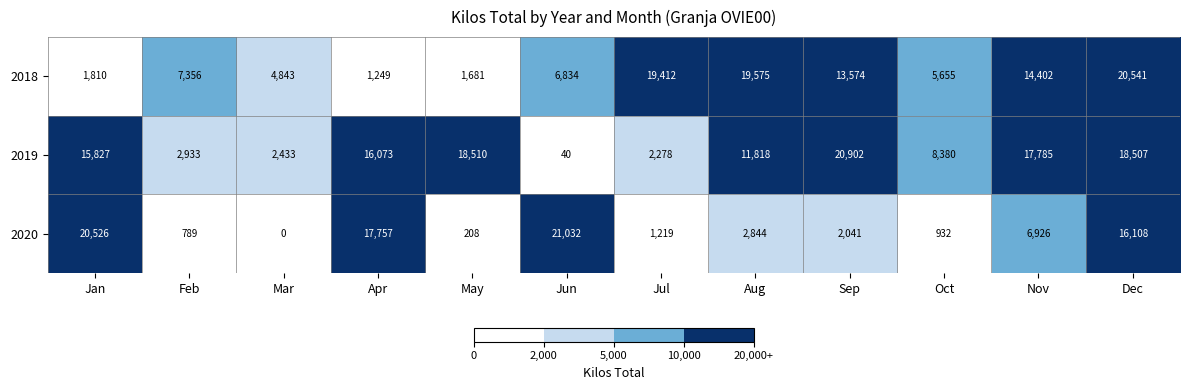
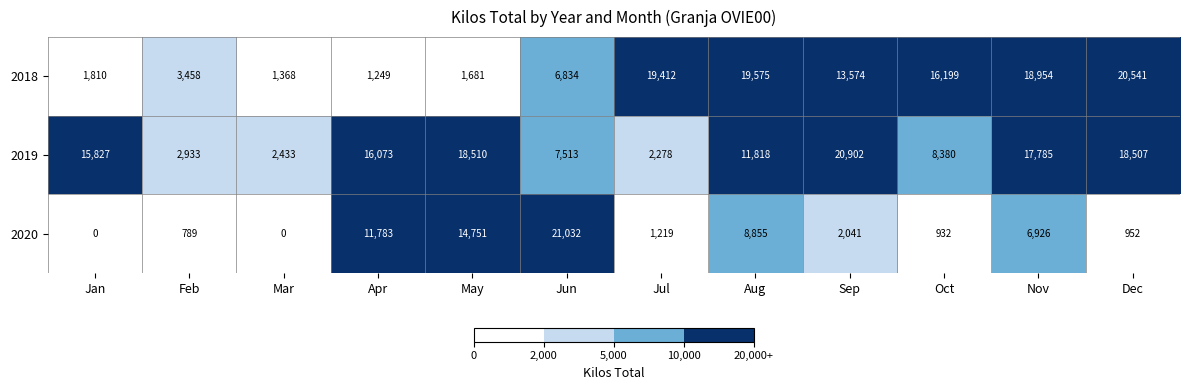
  {
    "2018": {
      "Jan": "1,810",
-     "Feb": "7,356",
-     "Mar": "4,843",
+     "Feb": "3,458",
+     "Mar": "1,368",
      "Apr": "1,249",
      "May": "1,681",
      "Jun": "6,834",
      "Jul": "19,412",
      "Aug": "19,575",
      "Sep": "13,574",
-     "Oct": "5,655",
-     "Nov": "14,402",
+     "Oct": "16,199",
+     "Nov": "18,954",
      "Dec": "20,541"
    },
    "2019": {
      "Jan": "15,827",
      "Feb": "2,933",
      "Mar": "2,433",
      "Apr": "16,073",
      "May": "18,510",
-     "Jun": "40",
+     "Jun": "7,513",
      "Jul": "2,278",
      "Aug": "11,818",
      "Sep": "20,902",
      "Oct": "8,380",
      "Nov": "17,785",
      "Dec": "18,507"
    },
    "2020": {
-     "Jan": "20,526",
+     "Jan": "0",
      "Feb": "789",
      "Mar": "0",
-     "Apr": "17,757",
-     "May": "208",
+     "Apr": "11,783",
+     "May": "14,751",
      "Jun": "21,032",
      "Jul": "1,219",
-     "Aug": "2,844",
+     "Aug": "8,855",
      "Sep": "2,041",
      "Oct": "932",
      "Nov": "6,926",
-     "Dec": "16,108"
+     "Dec": "952"
    }
  }
